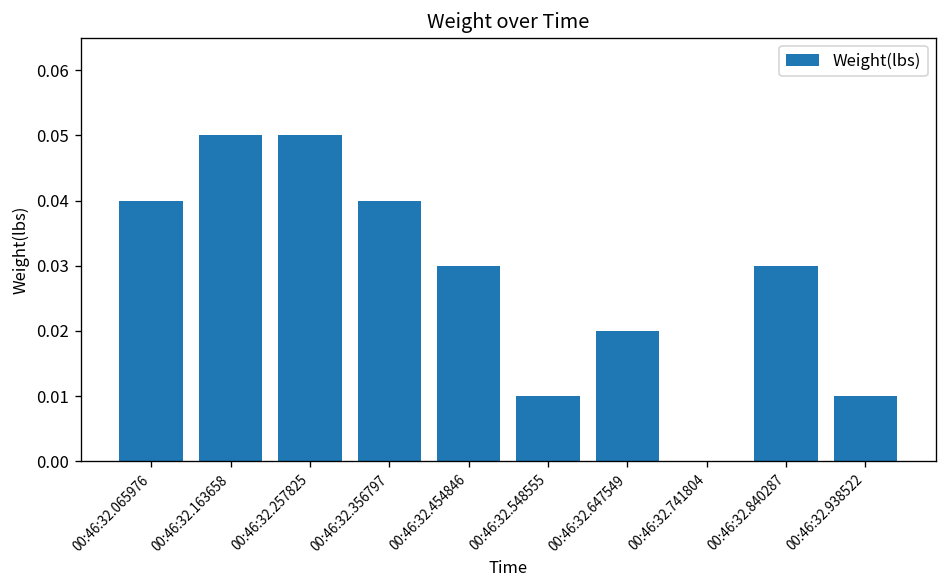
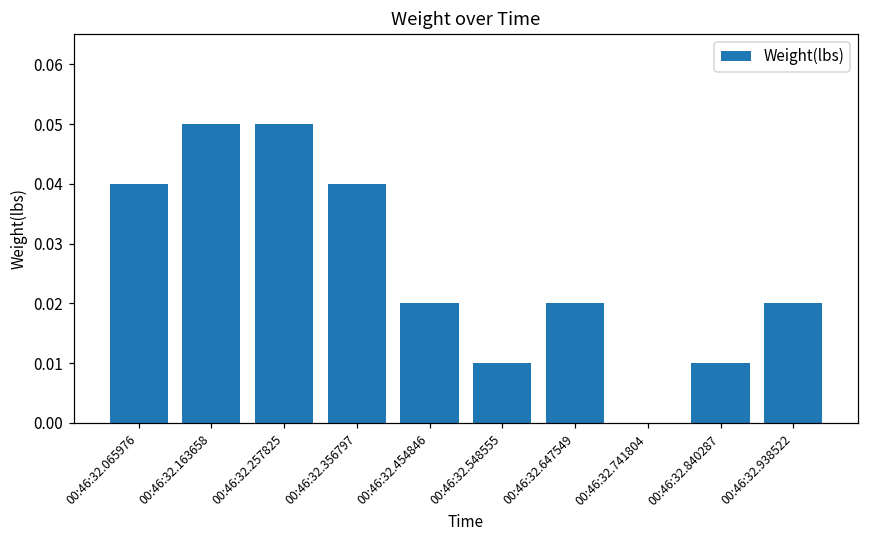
  {
    "00:46:32.065976": 0.04,
    "00:46:32.163658": 0.05,
    "00:46:32.257825": 0.05,
    "00:46:32.356797": 0.04,
-   "00:46:32.454846": 0.03,
+   "00:46:32.454846": 0.02,
    "00:46:32.548555": 0.01,
    "00:46:32.647549": 0.02,
    "00:46:32.741804": 0.00,
-   "00:46:32.840287": 0.03,
-   "00:46:32.938522": 0.01
+   "00:46:32.840287": 0.01,
+   "00:46:32.938522": 0.02
  }
